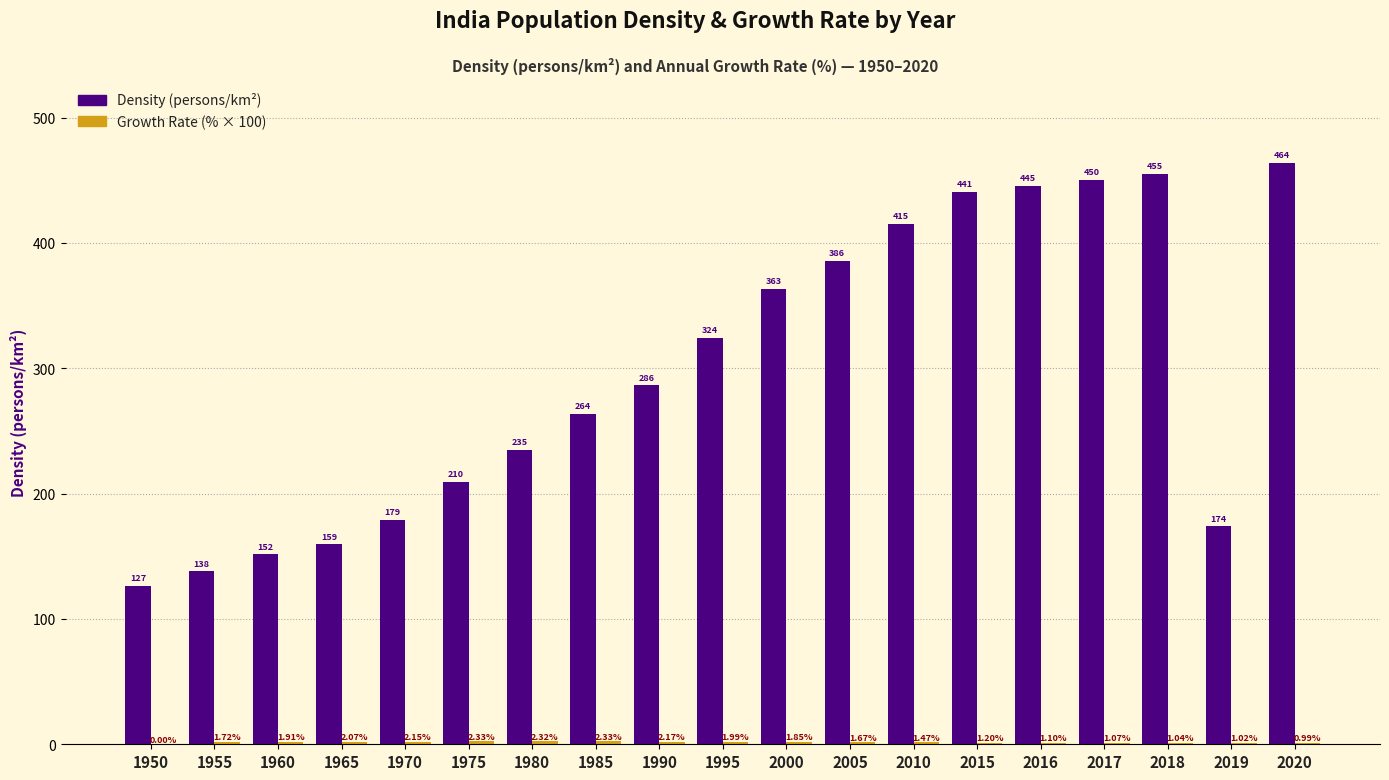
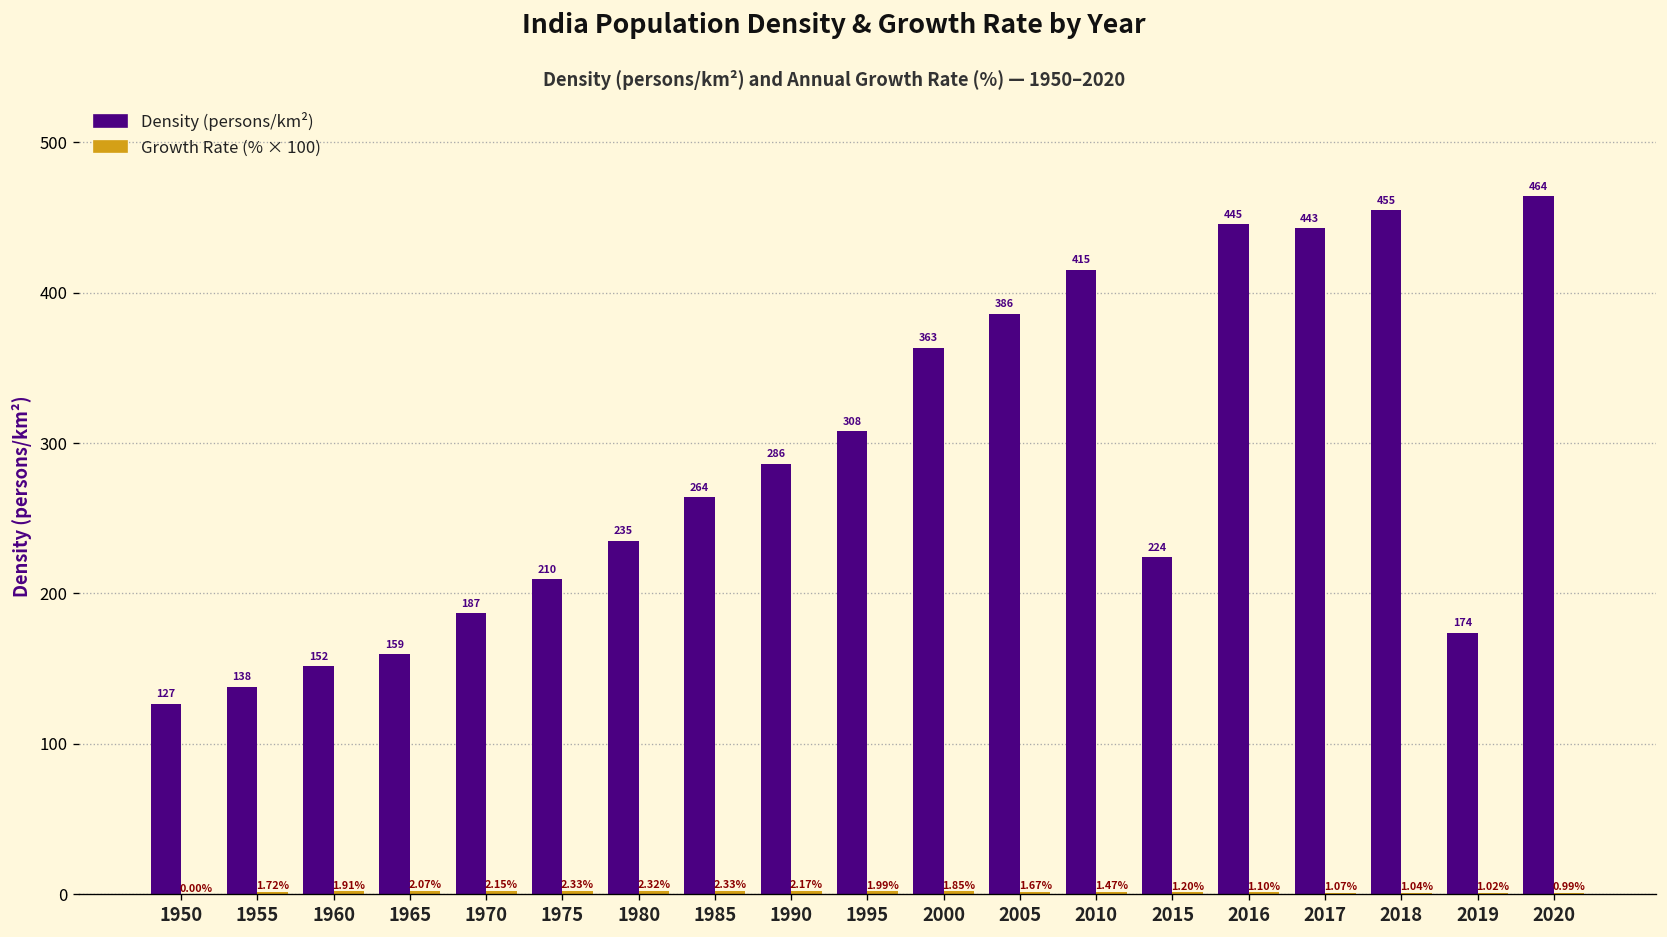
  {
    "Density (persons/km²)": {
      "1950": 127,
      "1955": 138,
      "1960": 152,
      "1965": 159,
-     "1970": 179,
+     "1970": 187,
      "1975": 210,
      "1980": 235,
      "1985": 264,
      "1990": 286,
-     "1995": 324,
+     "1995": 308,
      "2000": 363,
      "2005": 386,
      "2010": 415,
-     "2015": 441,
+     "2015": 224,
      "2016": 445,
-     "2017": 450,
+     "2017": 443,
      "2018": 455,
      "2019": 174,
      "2020": 464
    }
  }
